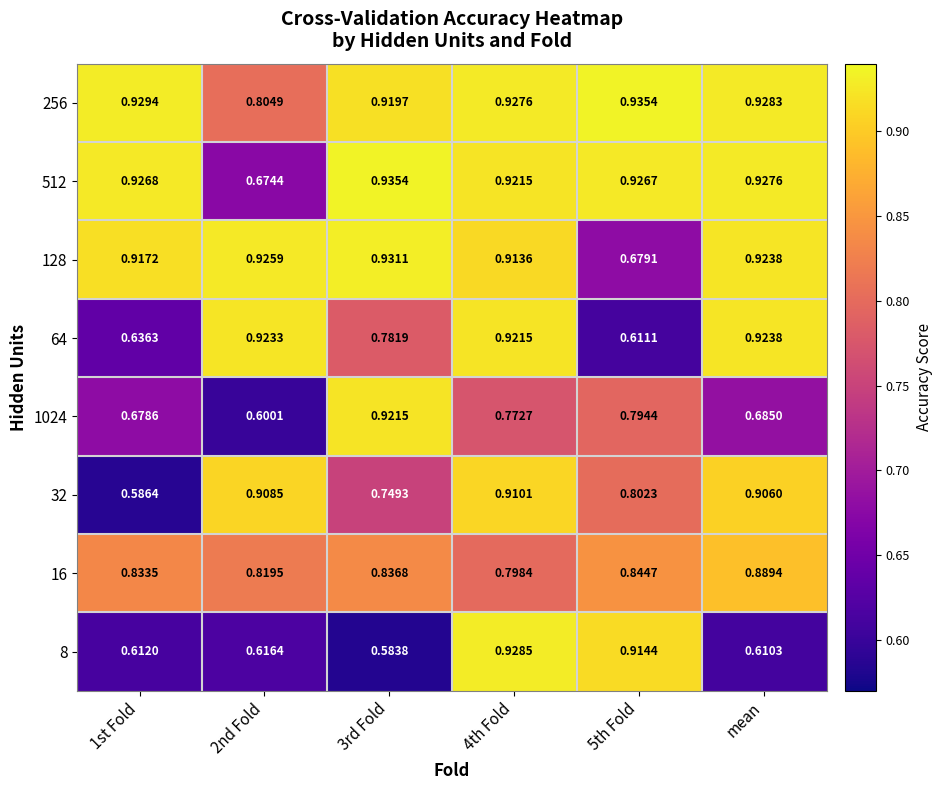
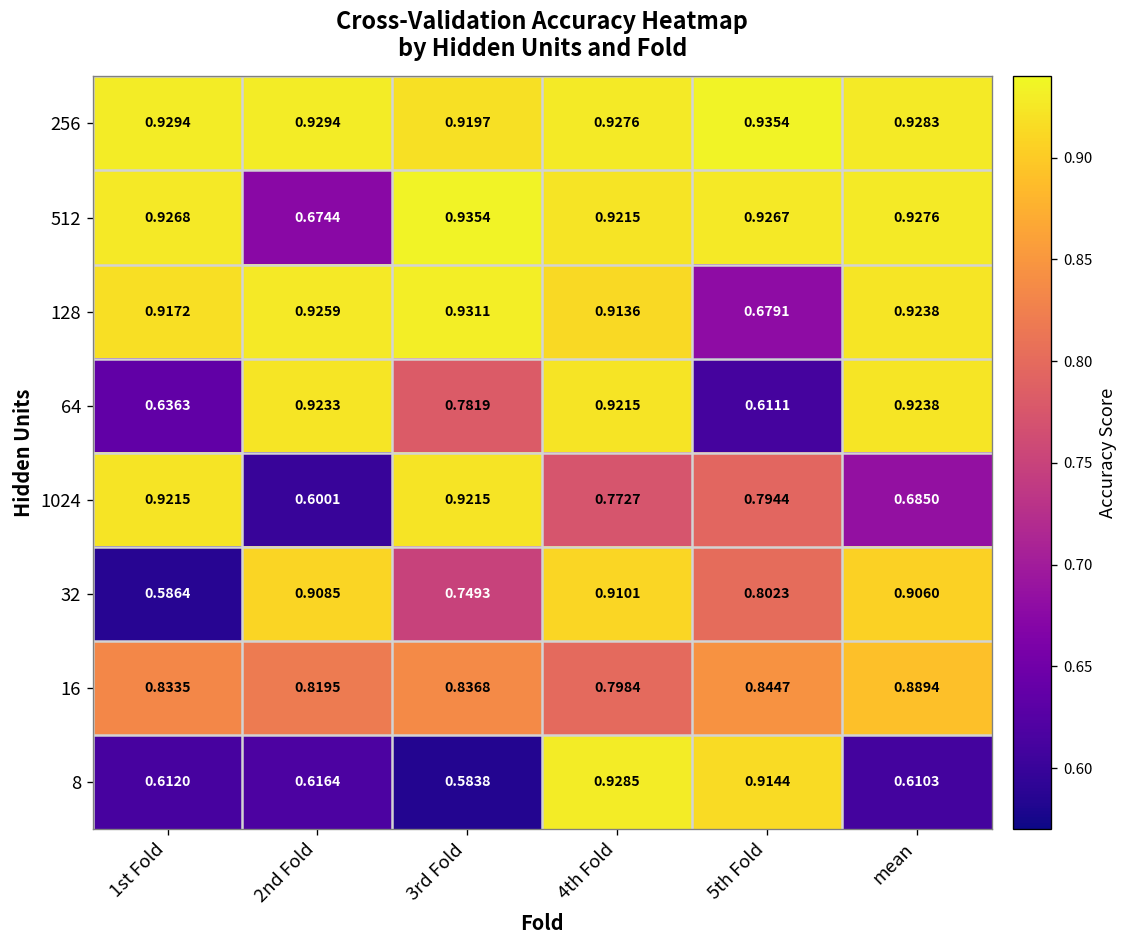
  {
    "256": {
      "1st Fold": 0.9294,
-     "2nd Fold": 0.8049,
+     "2nd Fold": 0.9294,
      "3rd Fold": 0.9197,
      "4th Fold": 0.9276,
      "5th Fold": 0.9354,
      "mean": 0.9283
    },
    "512": {
      "1st Fold": 0.9268,
      "2nd Fold": 0.6744,
      "3rd Fold": 0.9354,
      "4th Fold": 0.9215,
      "5th Fold": 0.9267,
      "mean": 0.9276
    },
    "128": {
      "1st Fold": 0.9172,
      "2nd Fold": 0.9259,
      "3rd Fold": 0.9311,
      "4th Fold": 0.9136,
      "5th Fold": 0.6791,
      "mean": 0.9238
    },
    "64": {
      "1st Fold": 0.6363,
      "2nd Fold": 0.9233,
      "3rd Fold": 0.7819,
      "4th Fold": 0.9215,
      "5th Fold": 0.6111,
      "mean": 0.9238
    },
    "1024": {
-     "1st Fold": 0.6786,
+     "1st Fold": 0.9215,
      "2nd Fold": 0.6001,
      "3rd Fold": 0.9215,
      "4th Fold": 0.7727,
      "5th Fold": 0.7944,
      "mean": 0.6850
    },
    "32": {
      "1st Fold": 0.5864,
      "2nd Fold": 0.9085,
      "3rd Fold": 0.7493,
      "4th Fold": 0.9101,
      "5th Fold": 0.8023,
      "mean": 0.9060
    },
    "16": {
      "1st Fold": 0.8335,
      "2nd Fold": 0.8195,
      "3rd Fold": 0.8368,
      "4th Fold": 0.7984,
      "5th Fold": 0.8447,
      "mean": 0.8894
    },
    "8": {
      "1st Fold": 0.6120,
      "2nd Fold": 0.6164,
      "3rd Fold": 0.5838,
      "4th Fold": 0.9285,
      "5th Fold": 0.9144,
      "mean": 0.6103
    }
  }
